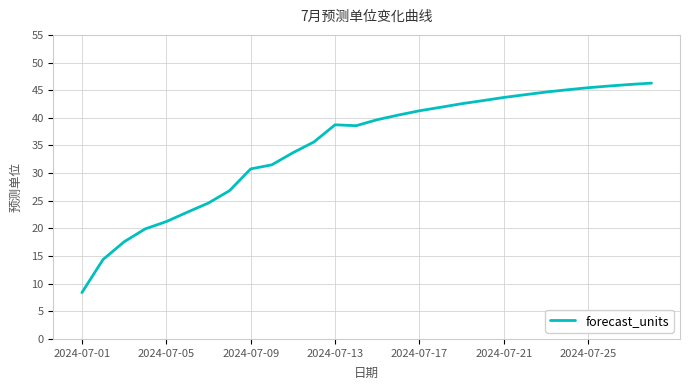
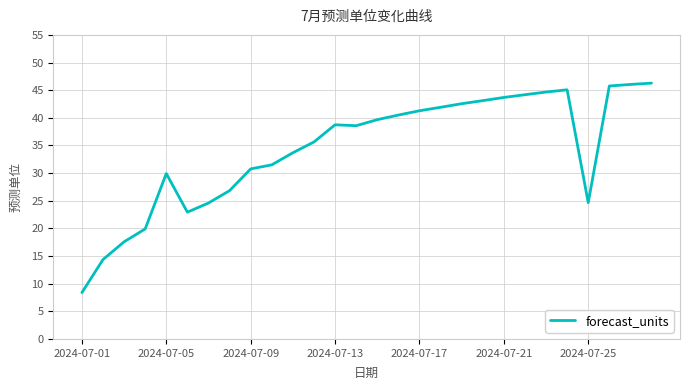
  {
    "2024-07-01": 8,
-   "2024-07-05": 21,
+   "2024-07-05": 30,
    "2024-07-09": 31,
    "2024-07-13": 39,
    "2024-07-17": 41,
    "2024-07-21": 44,
-   "2024-07-25": 45
+   "2024-07-25": 25
  }
